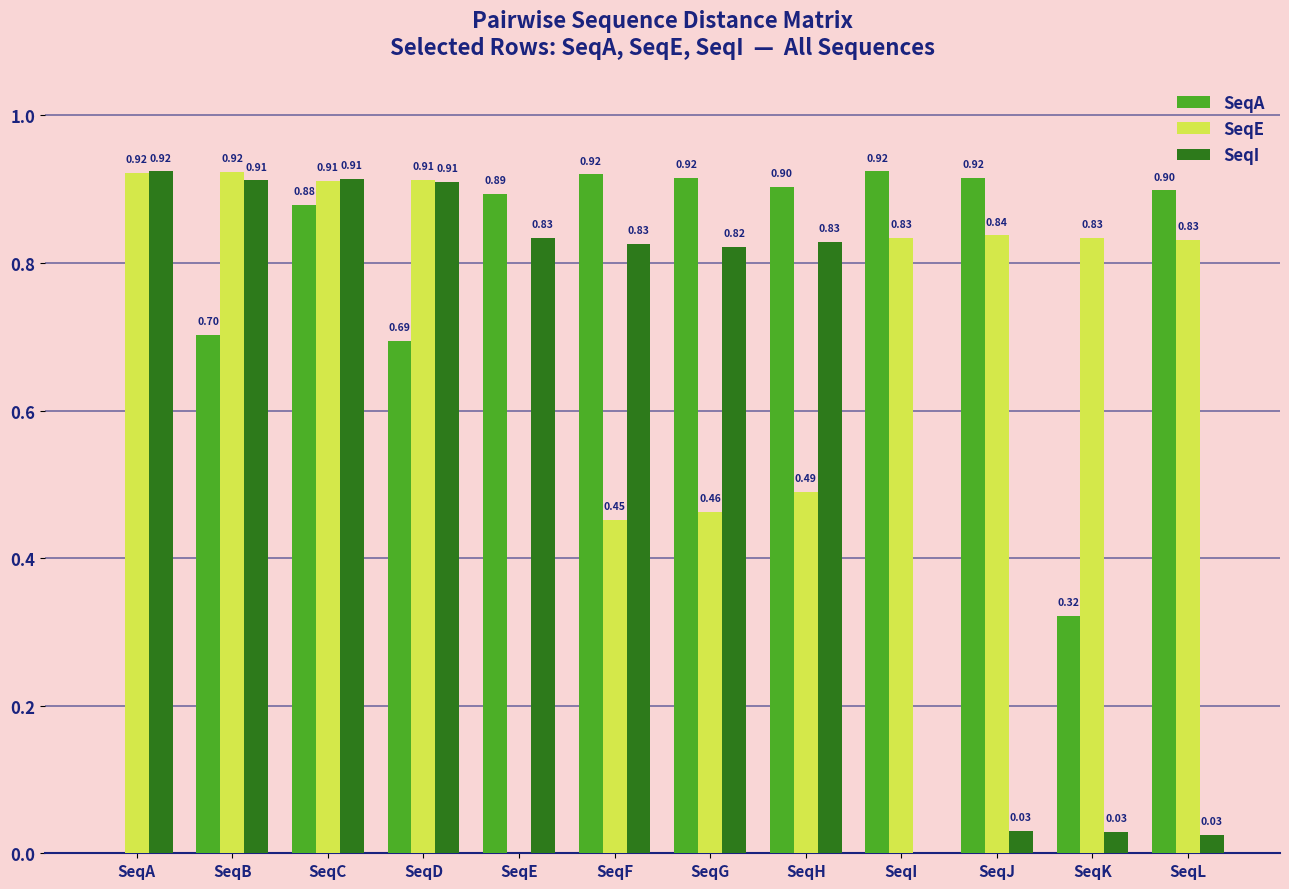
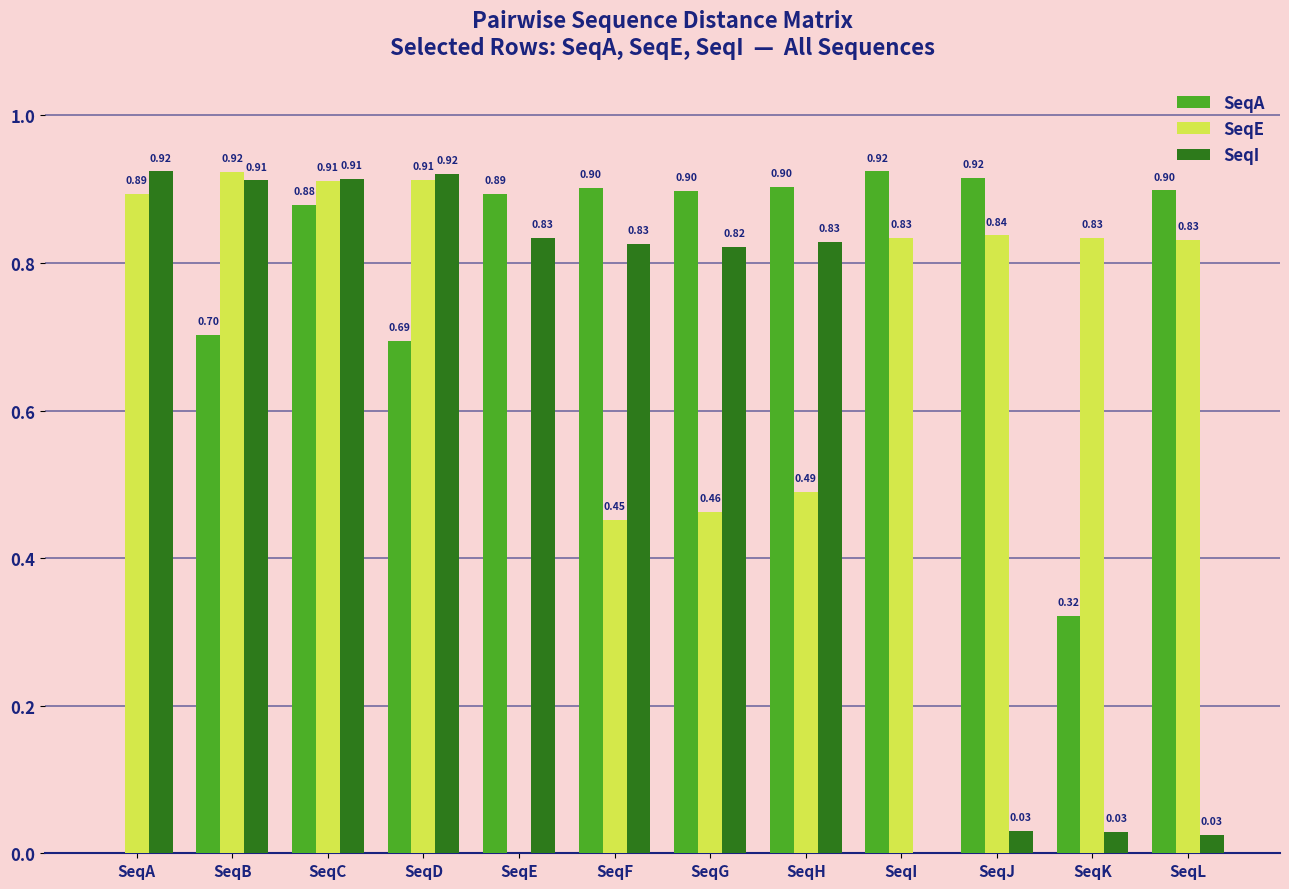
  {
    "SeqA": {
      "SeqB": 0.70,
      "SeqC": 0.88,
      "SeqD": 0.69,
      "SeqE": 0.89,
-     "SeqF": 0.92,
-     "SeqG": 0.92,
+     "SeqF": 0.90,
+     "SeqG": 0.90,
      "SeqH": 0.90,
      "SeqI": 0.92,
      "SeqJ": 0.92,
      "SeqK": 0.32,
      "SeqL": 0.90
    },
    "SeqE": {
-     "SeqA": 0.92,
+     "SeqA": 0.89,
      "SeqB": 0.92,
      "SeqC": 0.91,
      "SeqD": 0.91,
      "SeqF": 0.45,
      "SeqG": 0.46,
      "SeqH": 0.49,
      "SeqI": 0.83,
      "SeqJ": 0.84,
      "SeqK": 0.83,
      "SeqL": 0.83
    },
    "SeqI": {
      "SeqA": 0.92,
      "SeqB": 0.91,
      "SeqC": 0.91,
-     "SeqD": 0.91,
+     "SeqD": 0.92,
      "SeqE": 0.83,
      "SeqF": 0.83,
      "SeqG": 0.82,
      "SeqH": 0.83,
      "SeqJ": 0.03,
      "SeqK": 0.03,
      "SeqL": 0.03
    }
  }
